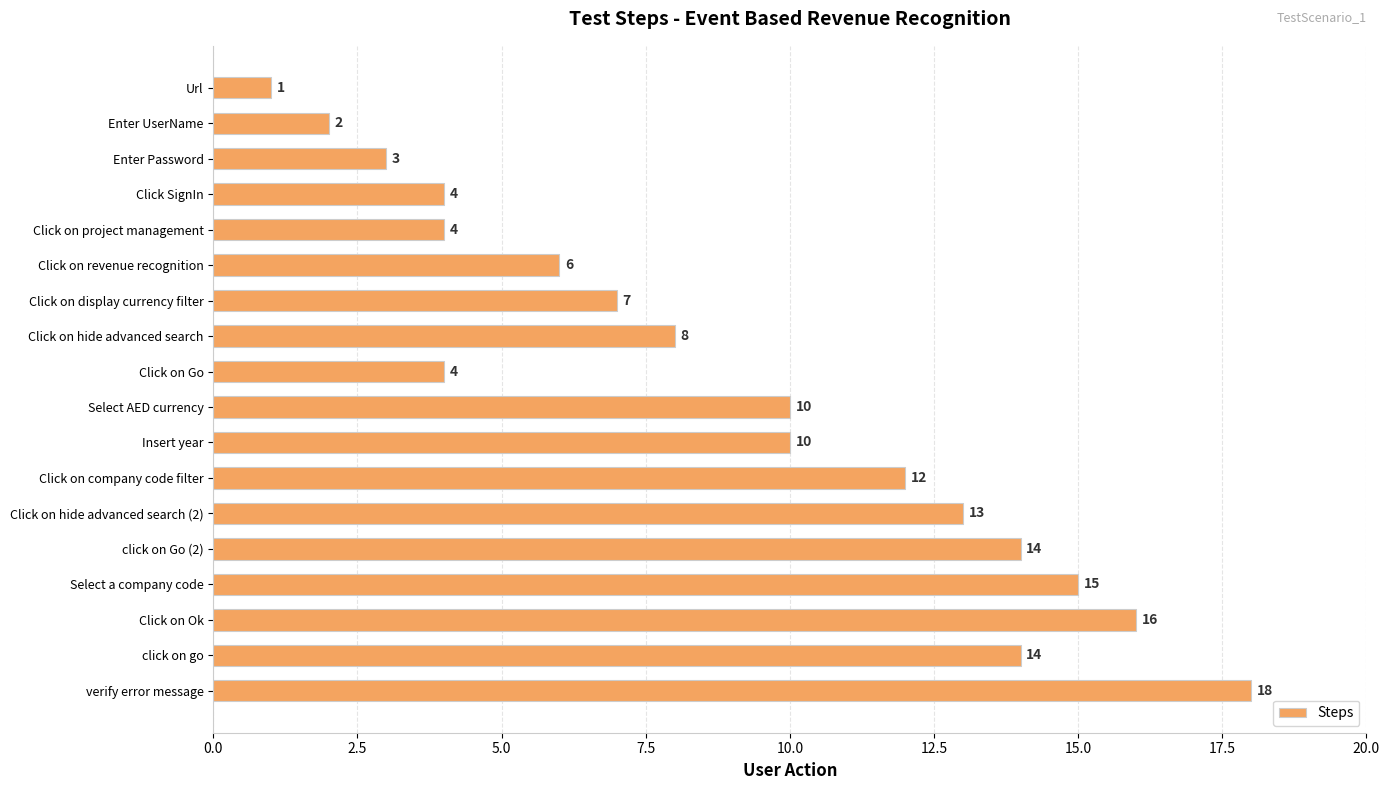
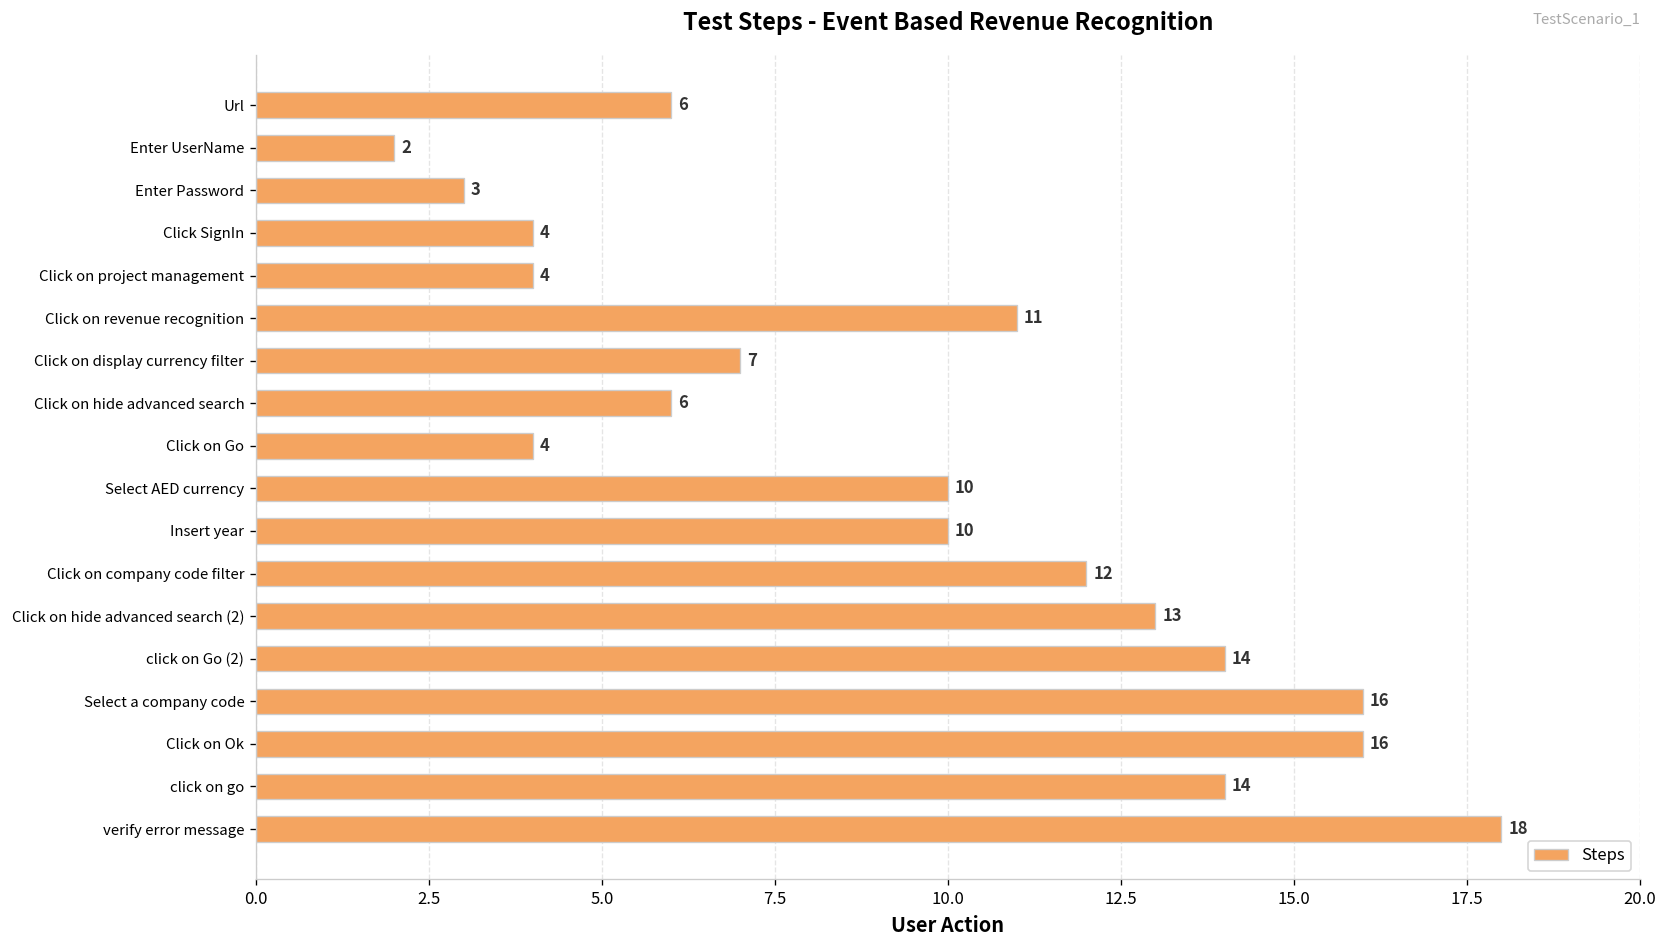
  {
-   "Url": 1,
+   "Url": 6,
    "Enter UserName": 2,
    "Enter Password": 3,
    "Click SignIn": 4,
    "Click on project management": 4,
-   "Click on revenue recognition": 6,
+   "Click on revenue recognition": 11,
    "Click on display currency filter": 7,
-   "Click on hide advanced search": 8,
+   "Click on hide advanced search": 6,
    "Click on Go": 4,
    "Select AED currency": 10,
    "Insert year": 10,
    "Click on company code filter": 12,
    "Click on hide advanced search (2)": 13,
    "click on Go (2)": 14,
-   "Select a company code": 15,
+   "Select a company code": 16,
    "Click on Ok": 16,
    "click on go": 14,
    "verify error message": 18
  }
